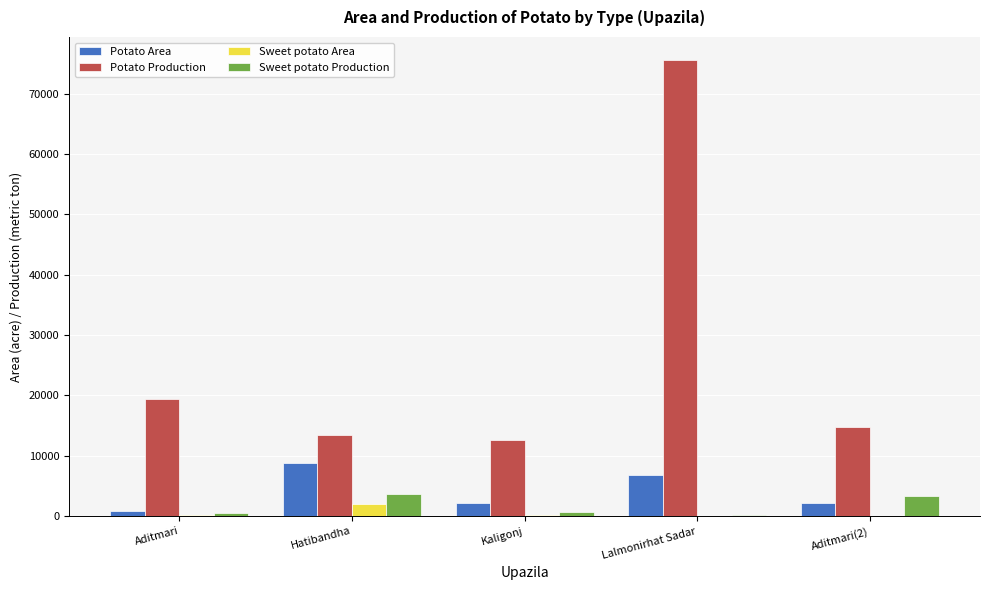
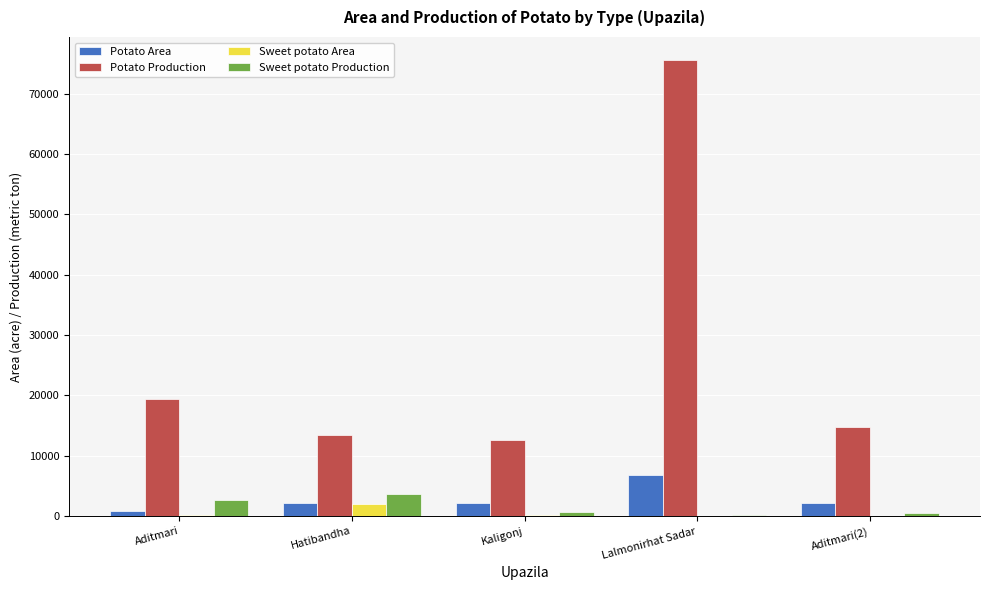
  {
    "Potato Area": {
      "Aditmari": 1000,
-     "Hatibandha": 9000,
+     "Hatibandha": 2000,
      "Kaligonj": 2000,
      "Lalmonirhat Sadar": 7000,
      "Aditmari(2)": 2000
    },
    "Potato Production": {
      "Aditmari": 19000,
      "Hatibandha": 14000,
      "Kaligonj": 13000,
      "Lalmonirhat Sadar": 76000,
      "Aditmari(2)": 15000
    },
    "Sweet potato Area": {
      "Hatibandha": 2000
    },
    "Sweet potato Production": {
-     "Aditmari": 1000,
+     "Aditmari": 3000,
      "Hatibandha": 4000,
      "Kaligonj": 1000,
-     "Aditmari(2)": 3000
+     "Aditmari(2)": 1000
    }
  }
